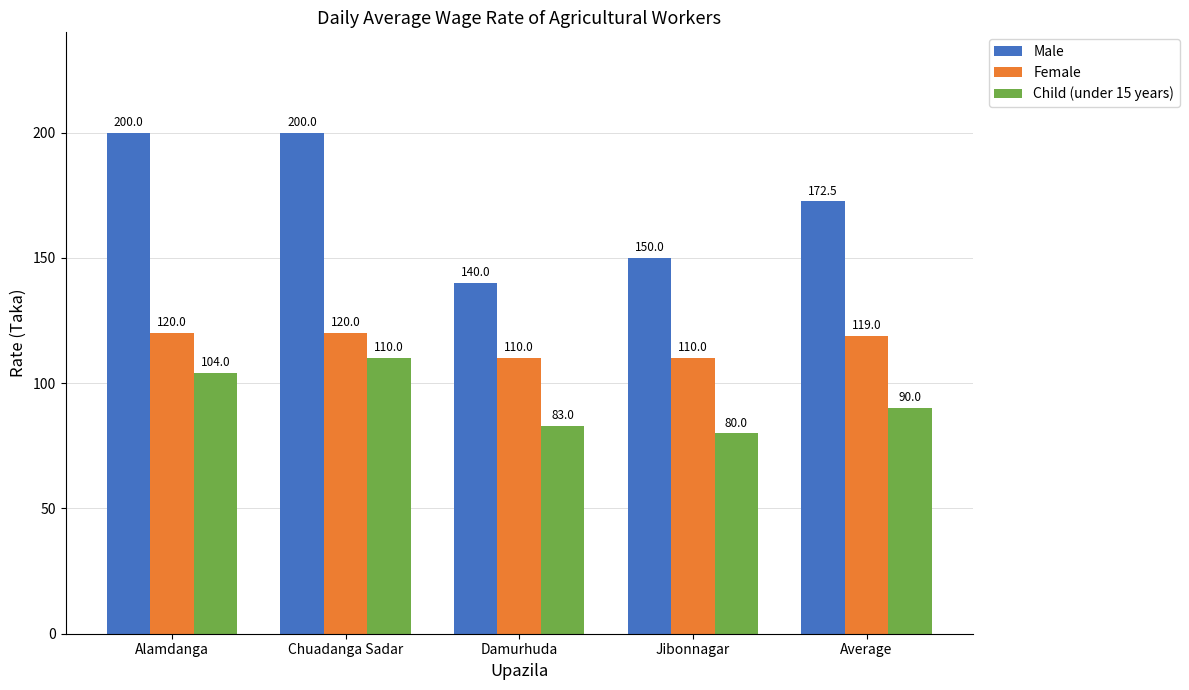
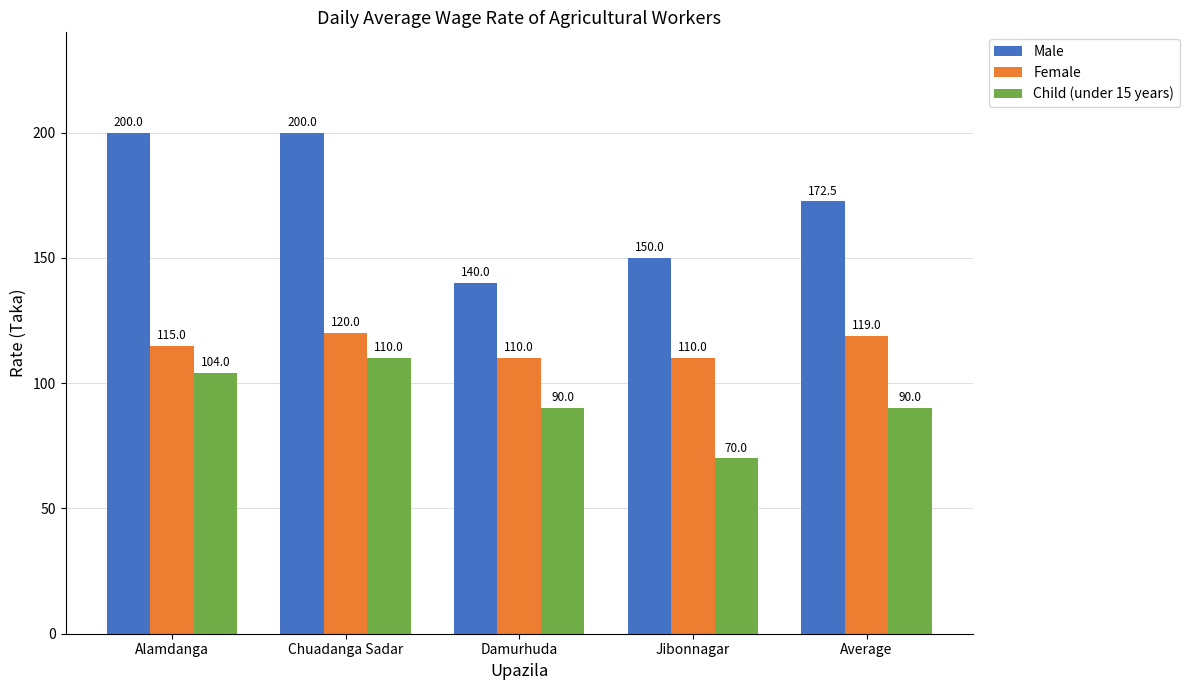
  {
    "Male": {
      "Alamdanga": 200.0,
      "Chuadanga Sadar": 200.0,
      "Damurhuda": 140.0,
      "Jibonnagar": 150.0,
      "Average": 172.5
    },
    "Female": {
-     "Alamdanga": 120.0,
+     "Alamdanga": 115.0,
      "Chuadanga Sadar": 120.0,
      "Damurhuda": 110.0,
      "Jibonnagar": 110.0,
      "Average": 119.0
    },
    "Child (under 15 years)": {
      "Alamdanga": 104.0,
      "Chuadanga Sadar": 110.0,
-     "Damurhuda": 83.0,
-     "Jibonnagar": 80.0,
+     "Damurhuda": 90.0,
+     "Jibonnagar": 70.0,
      "Average": 90.0
    }
  }
